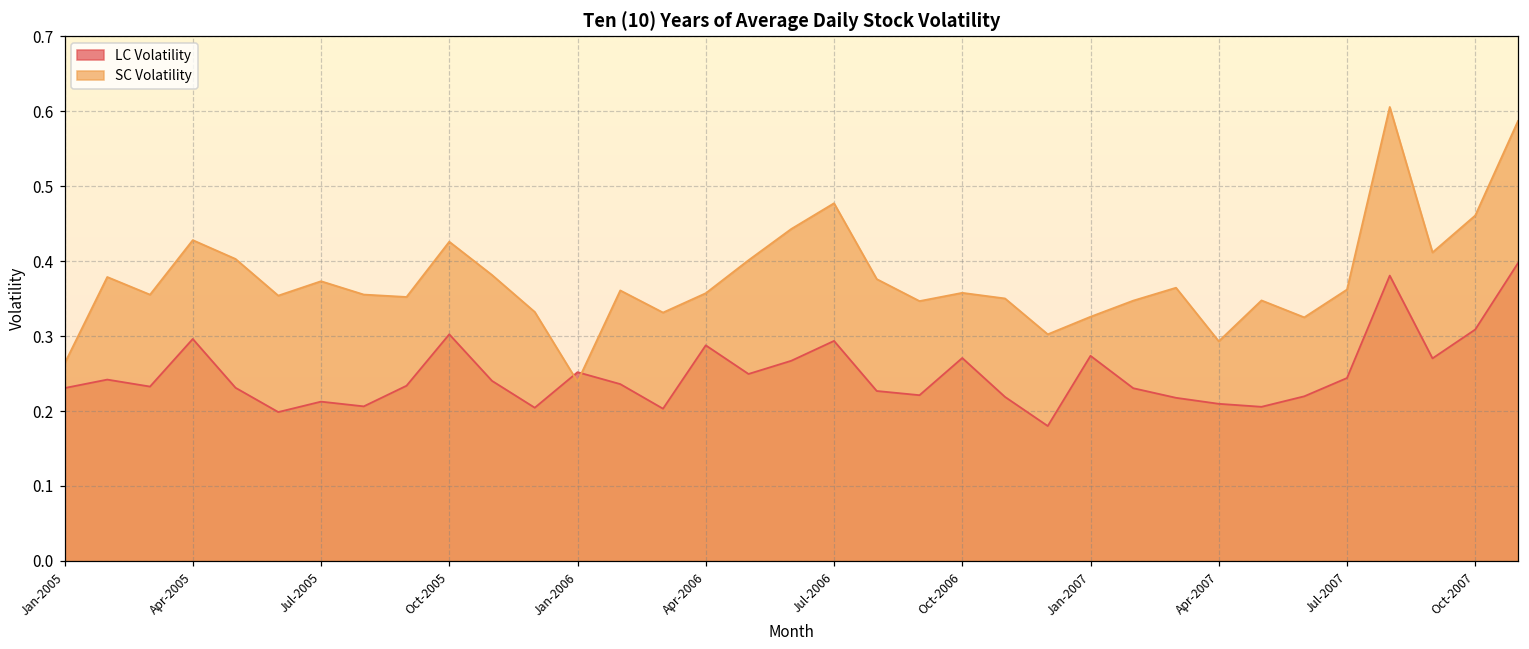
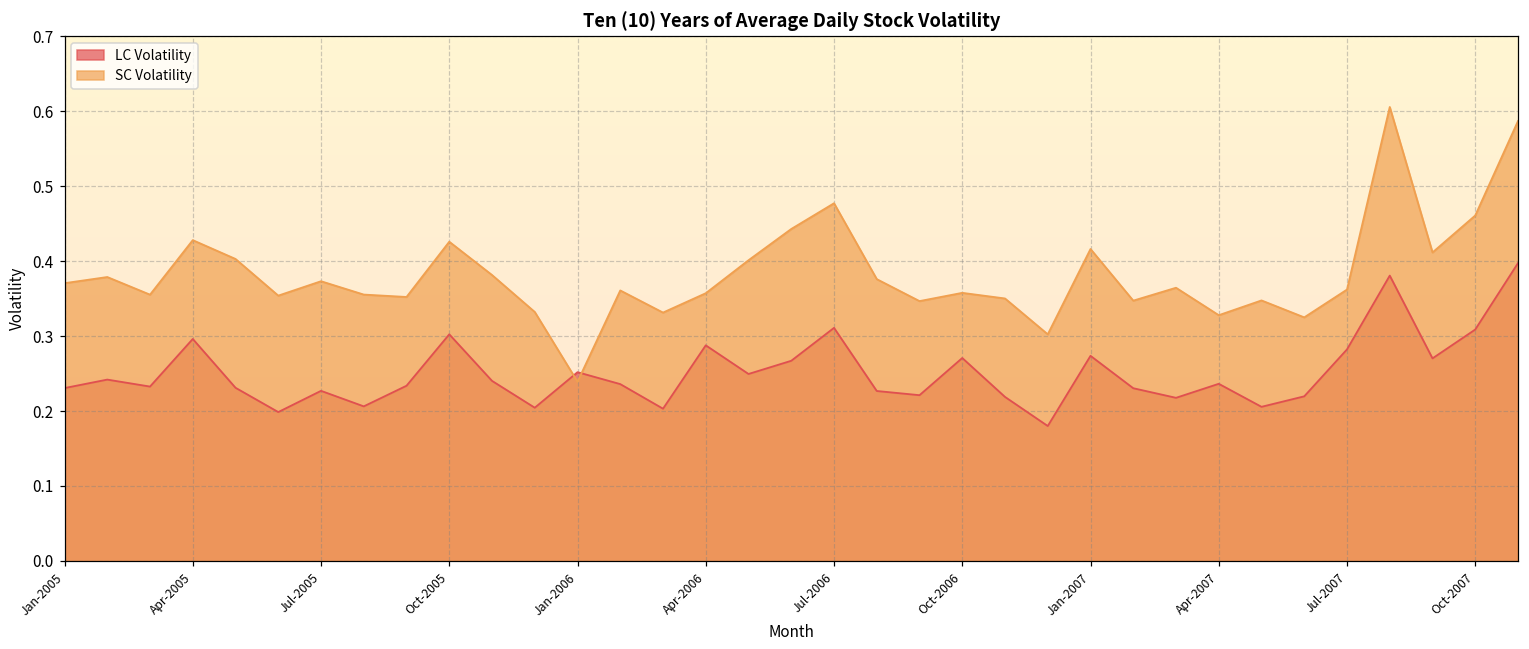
  {
    "LC Volatility": {
      "Jan-2005": 0.23,
      "Apr-2005": 0.30,
-     "Jul-2005": 0.21,
+     "Jul-2005": 0.23,
      "Oct-2005": 0.30,
      "Jan-2006": 0.25,
      "Apr-2006": 0.29,
-     "Jul-2006": 0.29,
+     "Jul-2006": 0.31,
      "Oct-2006": 0.27,
      "Jan-2007": 0.27,
-     "Apr-2007": 0.21,
-     "Jul-2007": 0.24,
+     "Apr-2007": 0.24,
+     "Jul-2007": 0.28,
      "Oct-2007": 0.31
    },
    "SC Volatility": {
-     "Jan-2005": 0.26,
+     "Jan-2005": 0.37,
      "Apr-2005": 0.43,
      "Jul-2005": 0.37,
      "Oct-2005": 0.43,
      "Jan-2006": 0.24,
      "Apr-2006": 0.36,
      "Jul-2006": 0.48,
      "Oct-2006": 0.36,
-     "Jan-2007": 0.33,
-     "Apr-2007": 0.29,
+     "Jan-2007": 0.42,
+     "Apr-2007": 0.33,
      "Jul-2007": 0.36,
      "Oct-2007": 0.46
    }
  }
